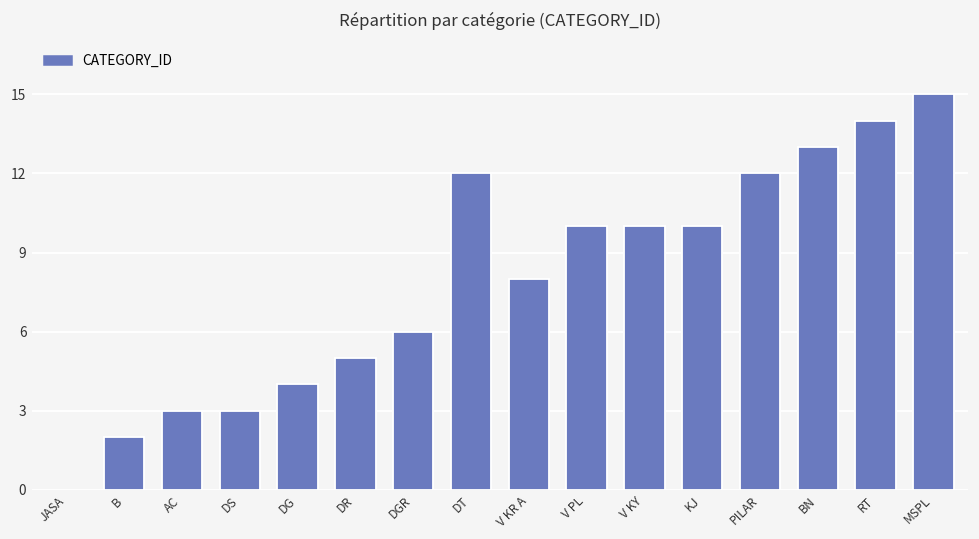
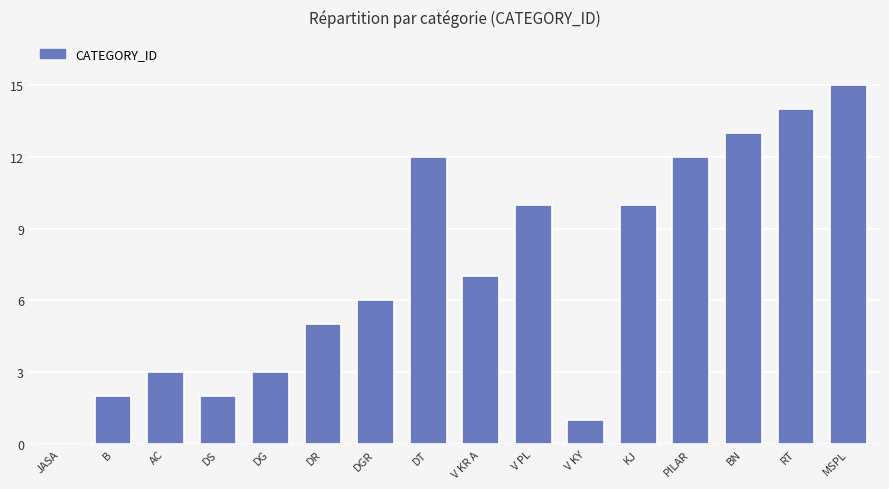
  {
    "JASA": 0,
    "B": 2,
    "AC": 3,
-   "DS": 3,
-   "DG": 4,
+   "DS": 2,
+   "DG": 3,
    "DR": 5,
    "DGR": 6,
    "DT": 12,
-   "V KR A": 8,
+   "V KR A": 7,
    "V PL": 10,
-   "V KY": 10,
+   "V KY": 1,
    "KJ": 10,
    "PILAR": 12,
    "BN": 13,
    "RT": 14,
    "MSPL": 15
  }
